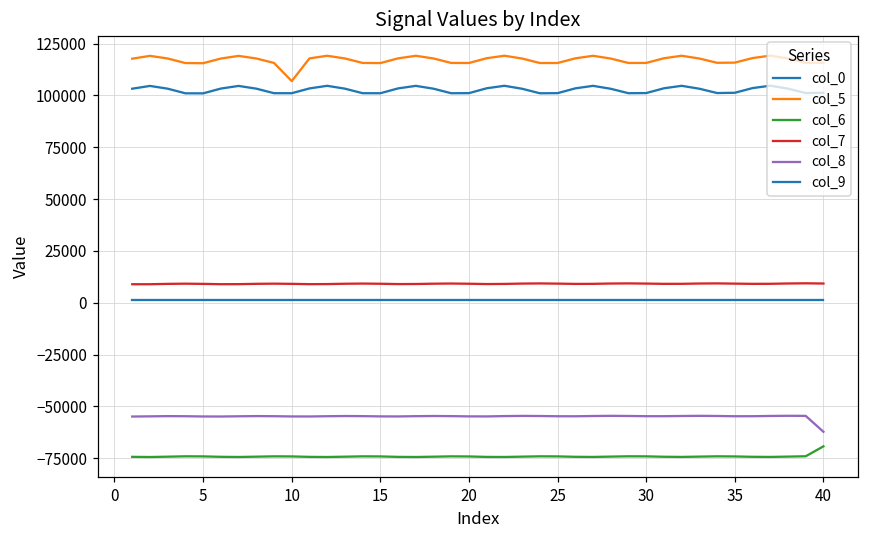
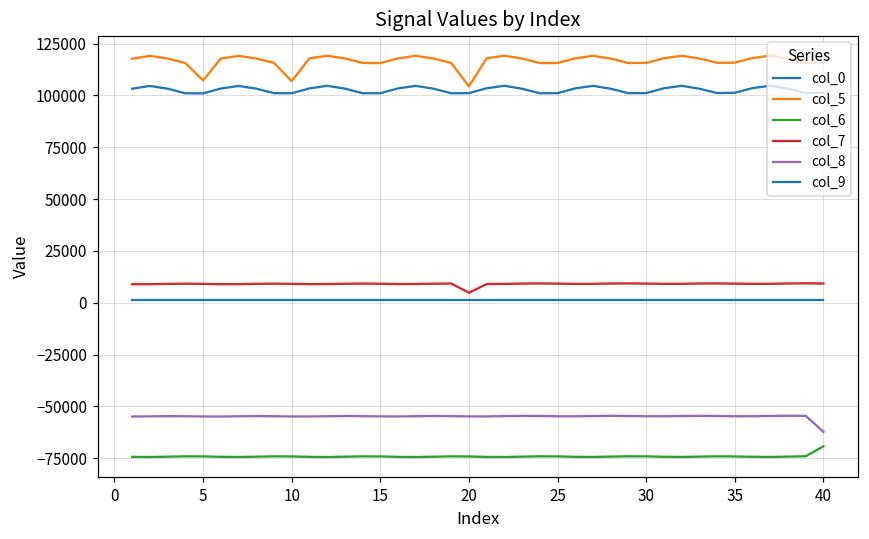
  {
    "col_5": {
-     "5": 116000,
+     "5": 107000,
      "10": 107000,
      "15": 116000,
-     "20": 116000,
+     "20": 104000,
      "25": 116000,
      "30": 116000,
      "35": 116000
    },
    "col_6": {
      "5": -74000,
      "10": -74000,
      "15": -74000,
      "20": -74000,
      "25": -74000,
      "30": -74000,
      "35": -74000,
      "40": -69000
    },
    "col_7": {
      "5": 9000,
      "10": 9000,
      "15": 9000,
-     "20": 9000,
+     "20": 5000,
      "25": 9000,
      "30": 9000,
      "35": 9000,
      "40": 9000
    },
    "col_8": {
      "5": -55000,
      "10": -55000,
      "15": -55000,
      "20": -55000,
      "25": -55000,
      "30": -55000,
      "35": -55000,
      "40": -62000
    }
  }
